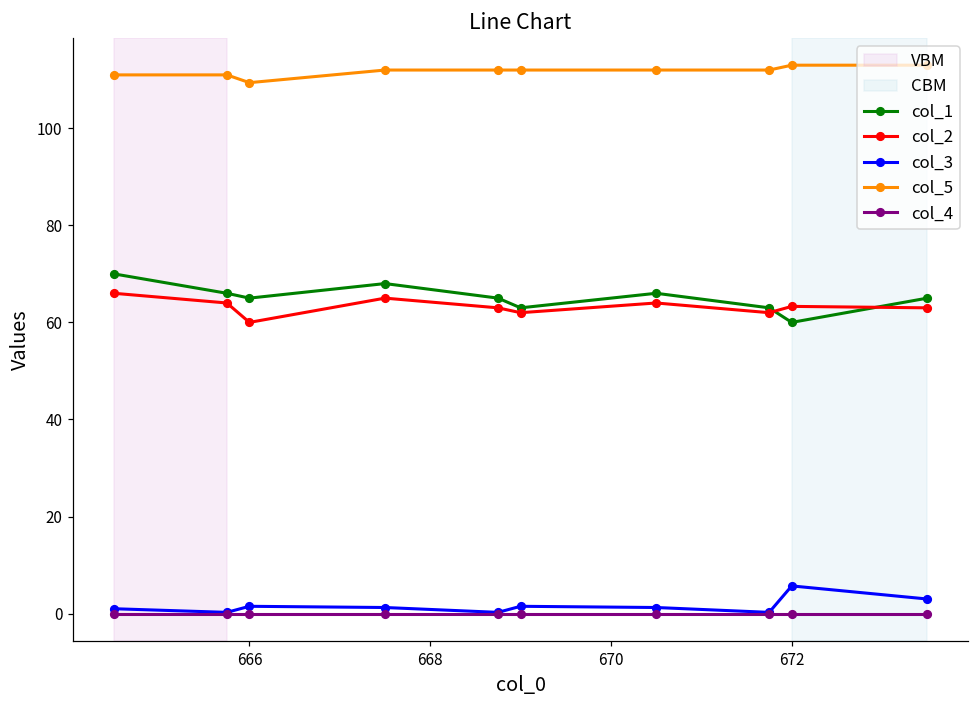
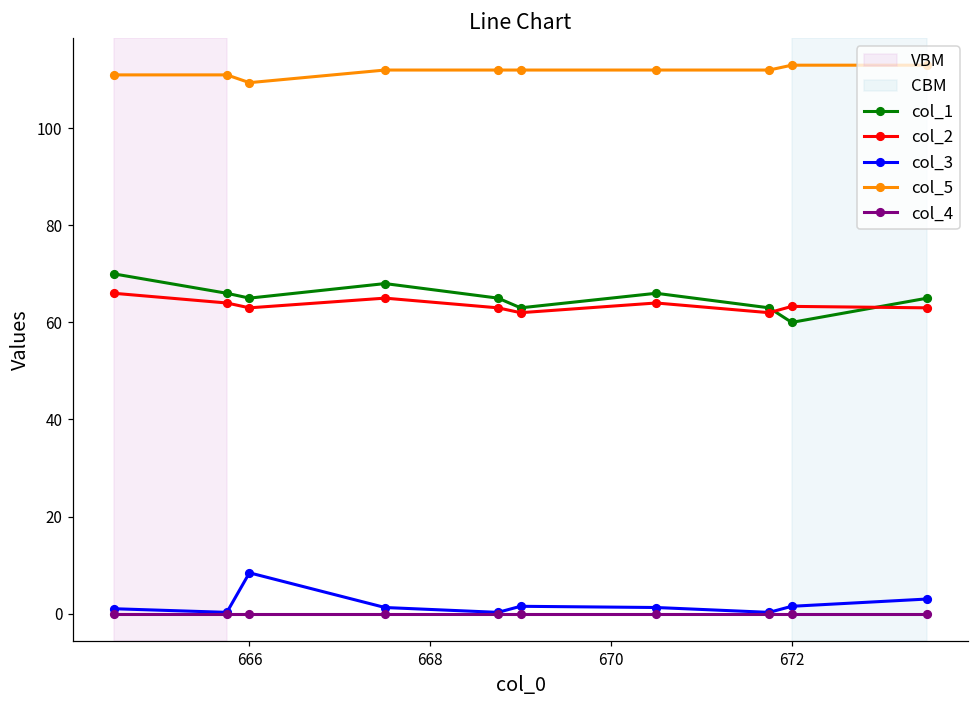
  {
    "col_1": {
      "666": 65,
      "672": 60
    },
    "col_2": {
-     "666": 60,
+     "666": 63,
      "672": 63
    },
    "col_3": {
-     "666": 2,
-     "672": 6
+     "666": 8,
+     "672": 2
    },
    "col_5": {
      "666": 109,
      "672": 113
    },
    "col_4": {
      "666": 0,
      "672": 0
    }
  }
